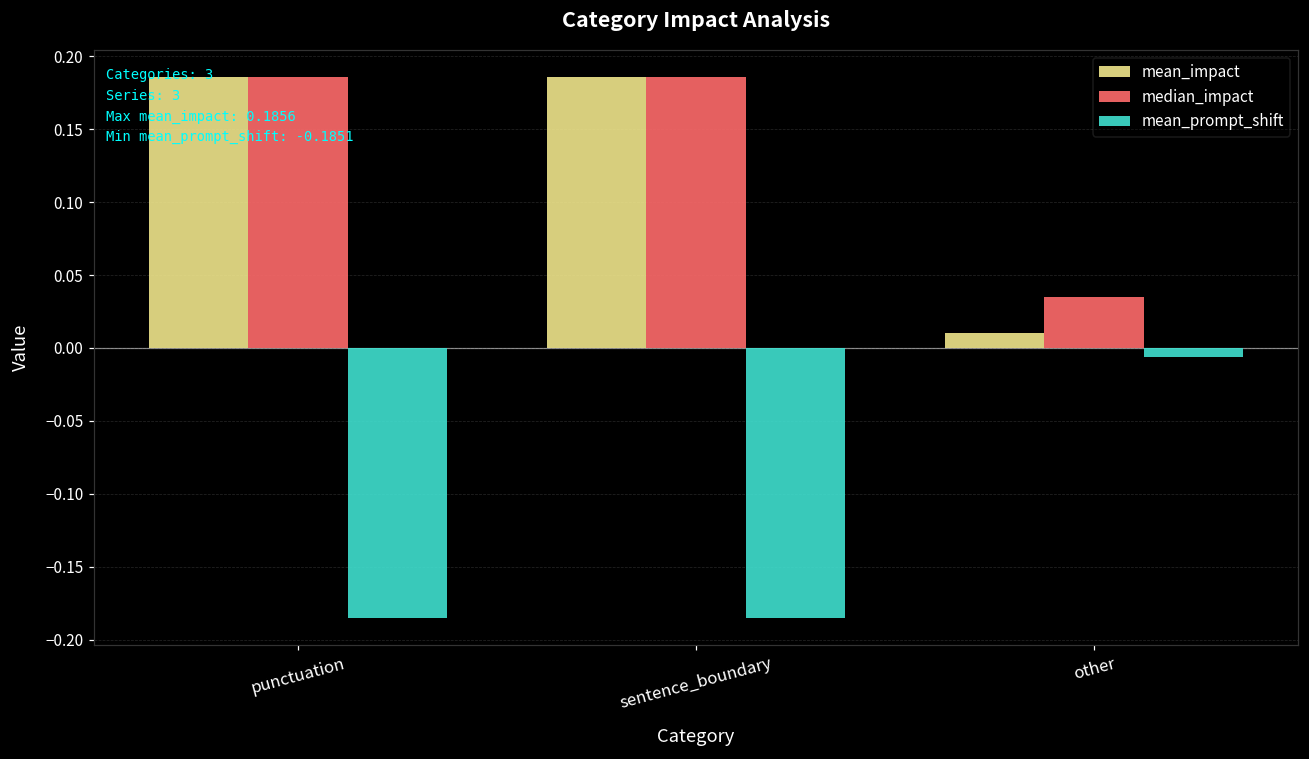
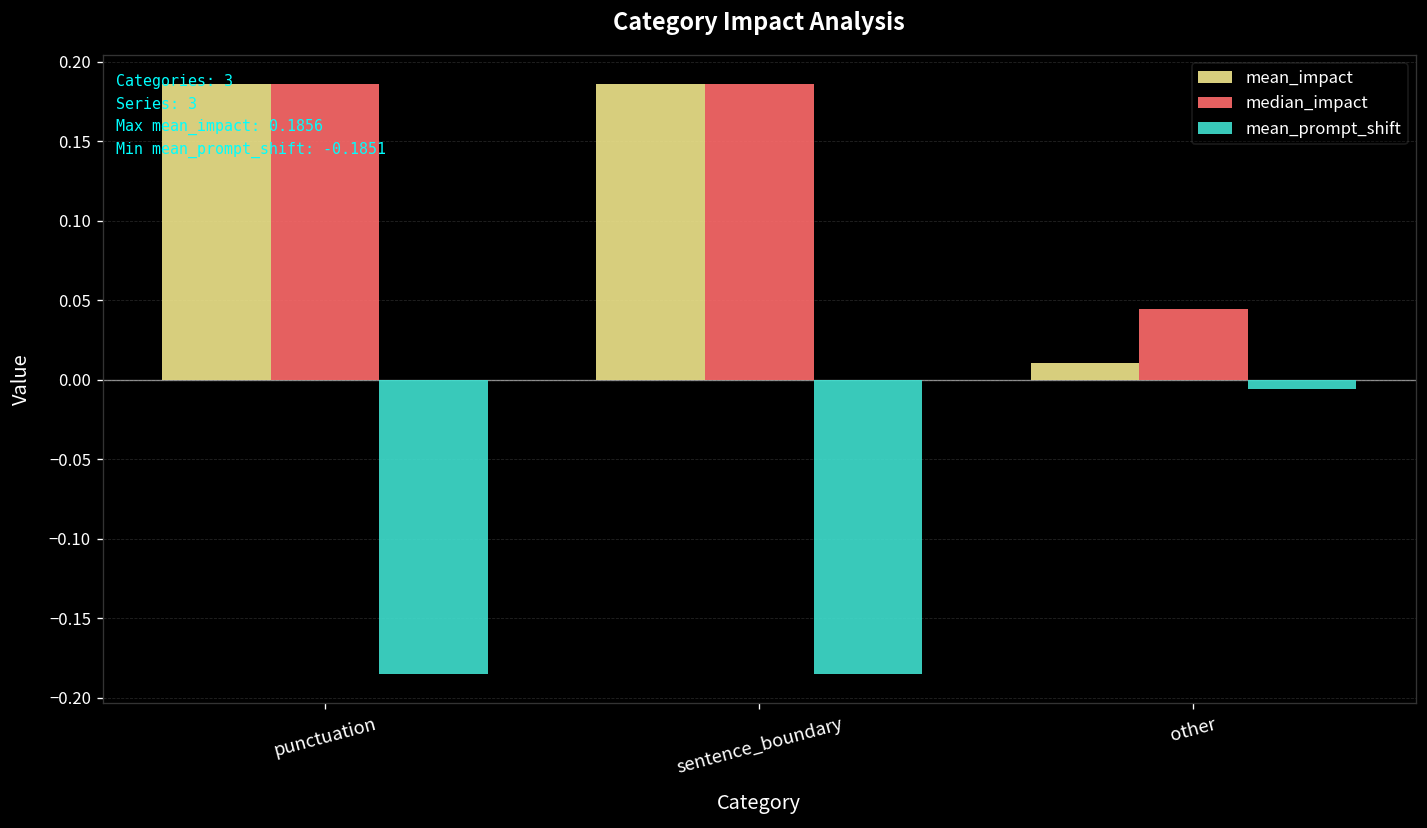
  {
    "mean_impact": {
      "punctuation": 0.1856
    },
    "median_impact": {
      "punctuation": 0.186,
      "sentence_boundary": 0.186,
-     "other": 0.035
+     "other": 0.045
    },
    "mean_prompt_shift": {
      "punctuation": -0.185,
      "sentence_boundary": -0.185,
      "other": -0.006
    }
  }
